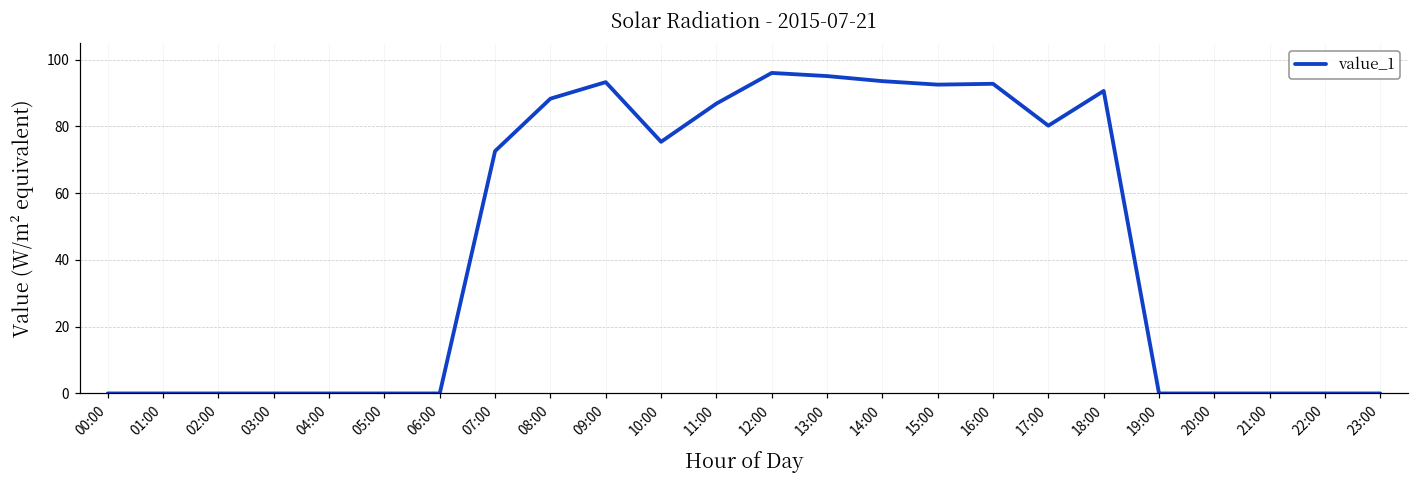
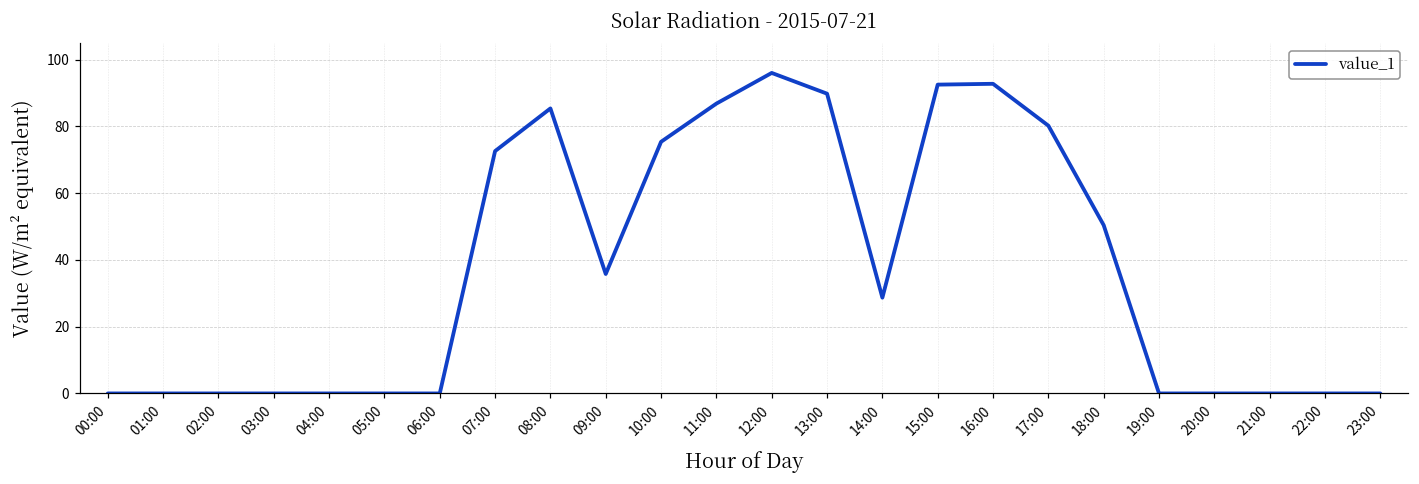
  {
    "00:00": 0,
    "01:00": 0,
    "02:00": 0,
    "03:00": 0,
    "04:00": 0,
    "05:00": 0,
    "06:00": 0,
    "07:00": 73,
-   "08:00": 88,
-   "09:00": 93,
+   "08:00": 85,
+   "09:00": 36,
    "10:00": 75,
    "11:00": 87,
    "12:00": 96,
-   "13:00": 95,
-   "14:00": 94,
+   "13:00": 90,
+   "14:00": 29,
    "15:00": 93,
    "16:00": 93,
    "17:00": 80,
-   "18:00": 91,
+   "18:00": 50,
    "19:00": 0,
    "20:00": 0,
    "21:00": 0,
    "22:00": 0,
    "23:00": 0
  }
